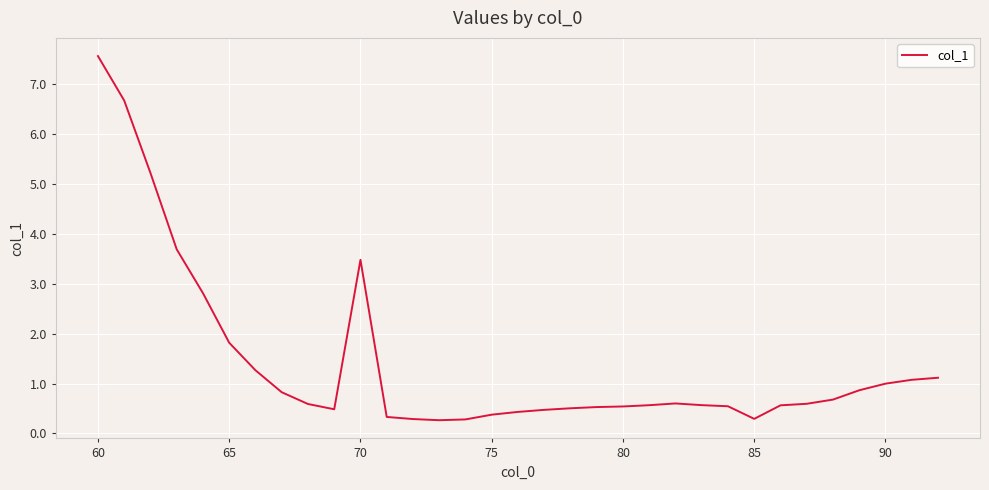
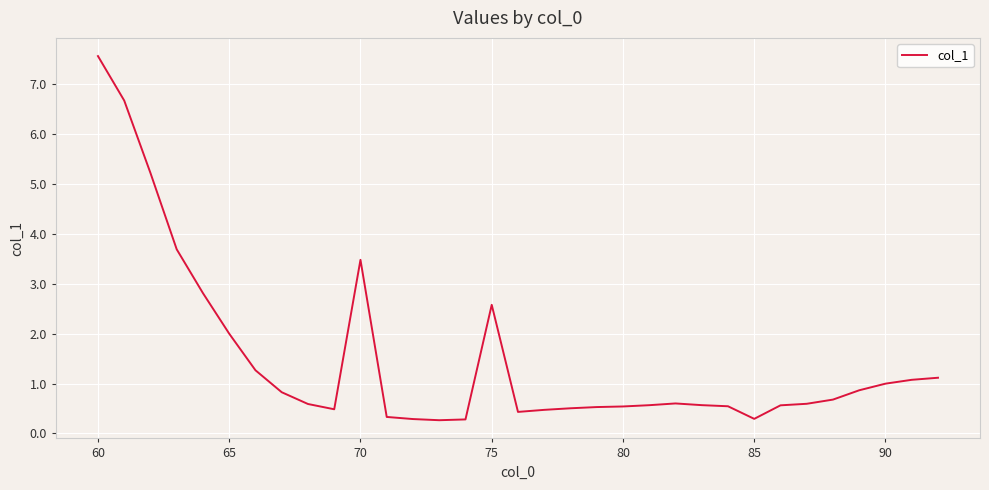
  {
    "60": 7.6,
-   "65": 1.8,
+   "65": 2.0,
    "70": 3.5,
-   "75": 0.4,
+   "75": 2.6,
    "80": 0.5,
    "85": 0.3,
    "90": 1.0
  }
